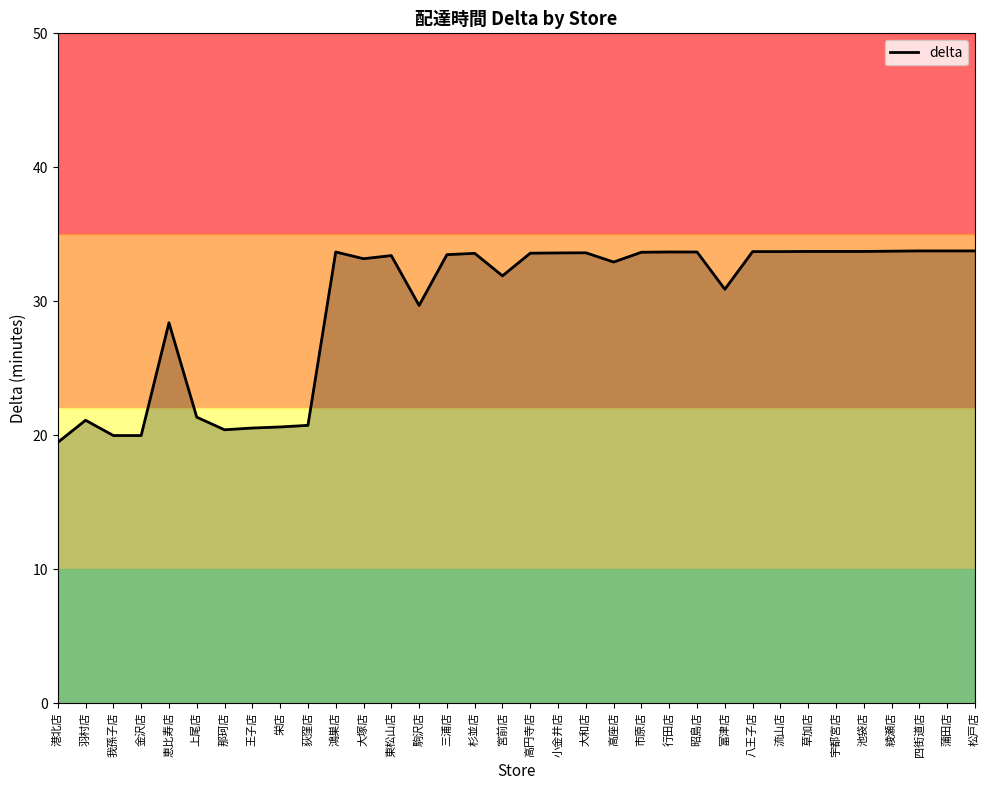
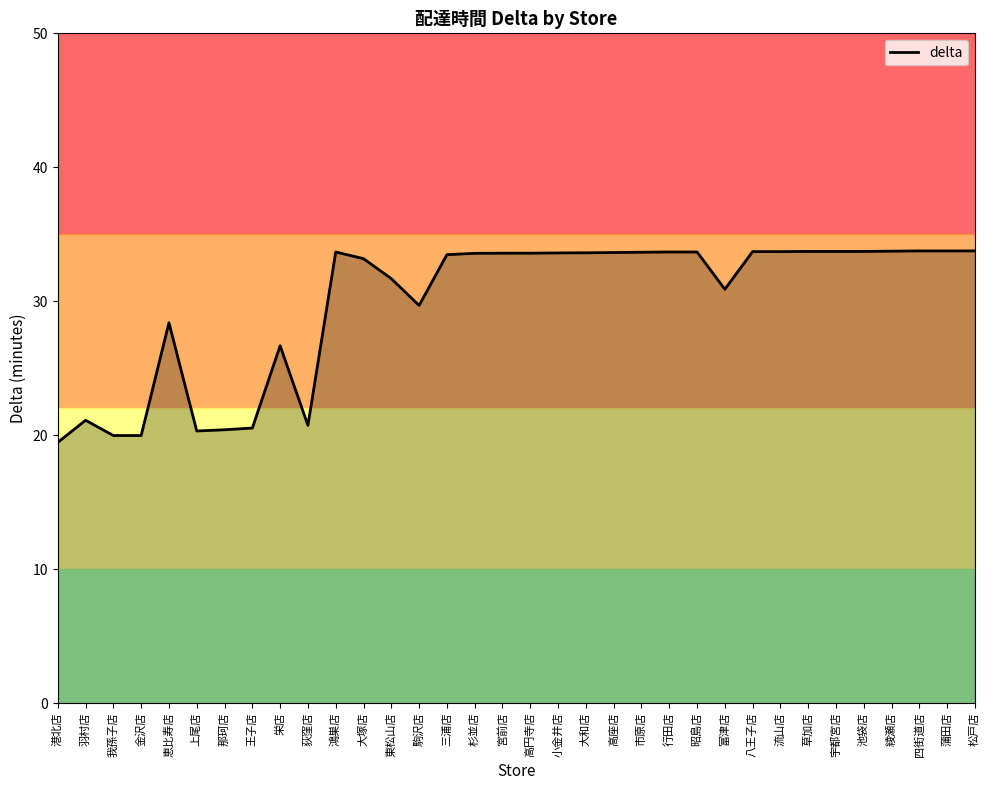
  {
    "港北店": 19.5,
    "羽村店": 21.1,
    "我孫子店": 20.0,
    "金沢店": 20.0,
    "恵比寿店": 28.4,
-   "上尾店": 21.4,
+   "上尾店": 20.3,
    "那珂店": 20.4,
    "王子店": 20.5,
-   "栄店": 20.6,
+   "栄店": 26.7,
    "荻窪店": 20.7,
    "鴻巣店": 33.7,
    "大塚店": 33.2,
-   "東松山店": 33.4,
+   "東松山店": 31.7,
    "駒沢店": 29.7,
    "三浦店": 33.5,
    "杉並店": 33.6,
-   "宮前店": 31.9,
+   "宮前店": 33.6,
    "高円寺店": 33.6,
    "小金井店": 33.6,
    "大和店": 33.6,
-   "高座店": 32.9,
+   "高座店": 33.6,
    "市原店": 33.7,
    "行田店": 33.7,
    "昭島店": 33.7,
    "富津店": 30.9,
    "八王子店": 33.7,
    "流山店": 33.7,
    "草加店": 33.7,
    "宇都宮店": 33.7,
    "池袋店": 33.7,
    "綾瀬店": 33.7,
    "四街道店": 33.8,
    "蒲田店": 33.8,
    "松戸店": 33.8
  }
